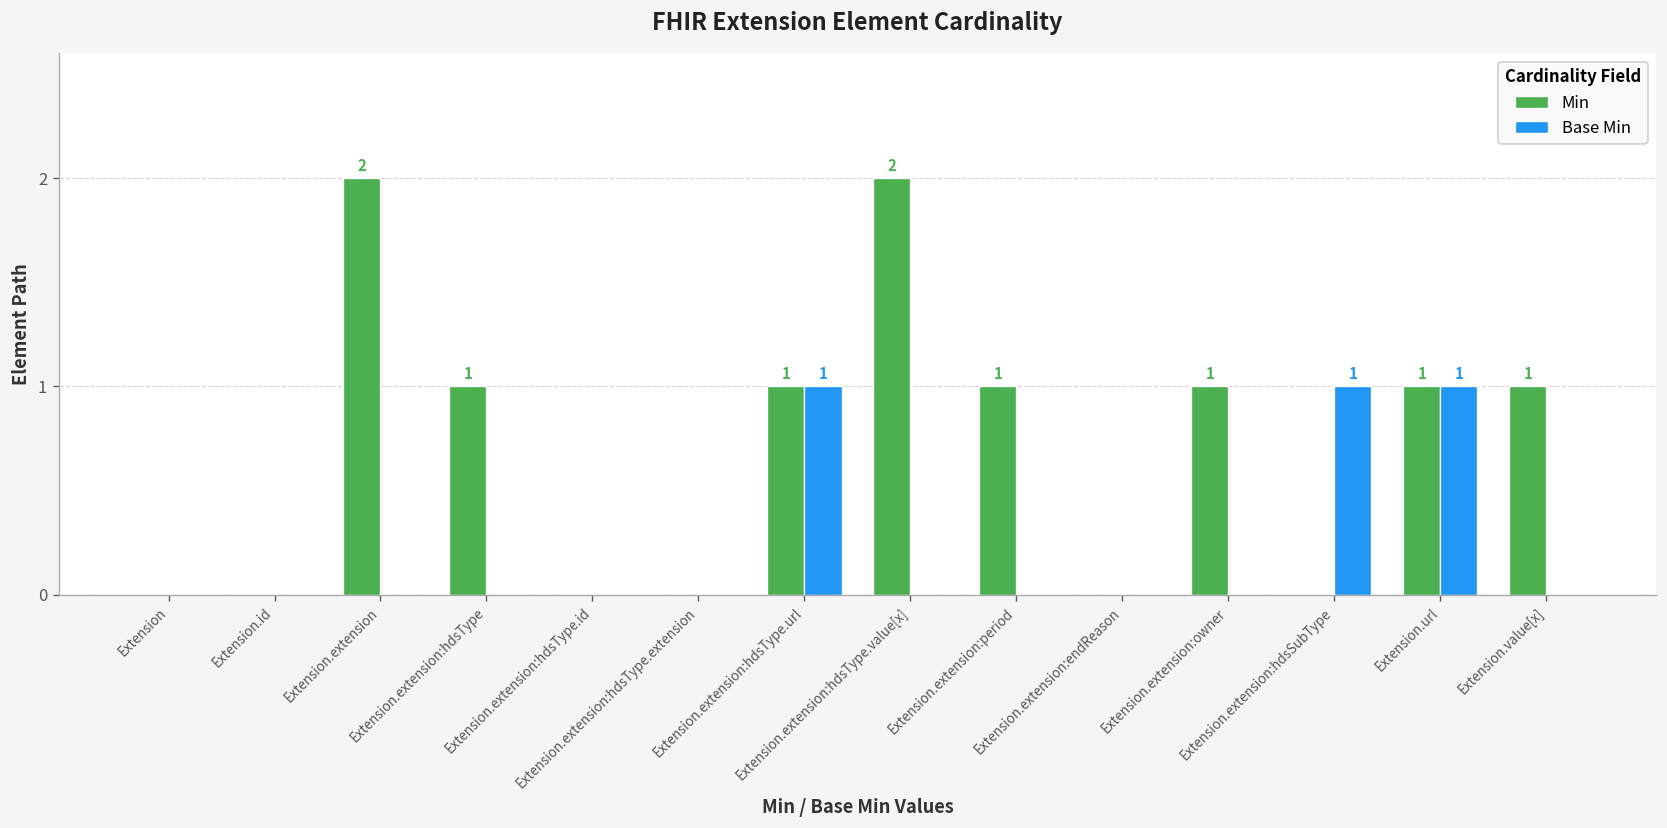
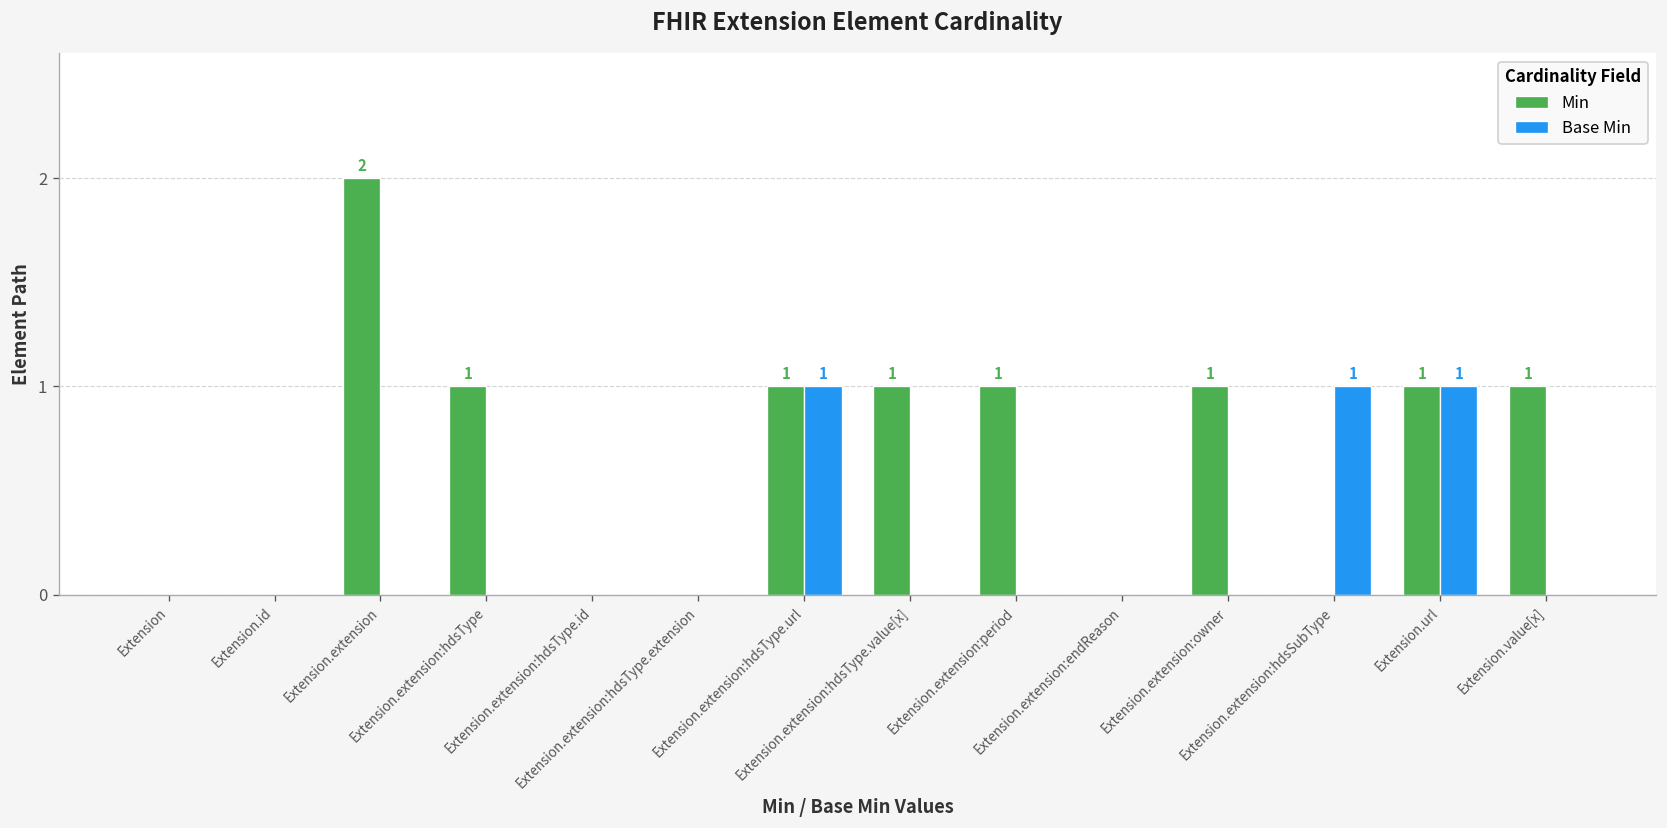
  {
    "Min": {
      "Extension.extension": 2,
      "Extension.extension:hdsType": 1,
      "Extension.extension:hdsType.url": 1,
-     "Extension.extension:hdsType.value[x]": 2,
+     "Extension.extension:hdsType.value[x]": 1,
      "Extension.extension:period": 1,
      "Extension.extension:owner": 1,
      "Extension.url": 1,
      "Extension.value[x]": 1
    },
    "Base Min": {
      "Extension.extension:hdsType.url": 1,
      "Extension.extension:hdsSubType": 1,
      "Extension.url": 1
    }
  }
